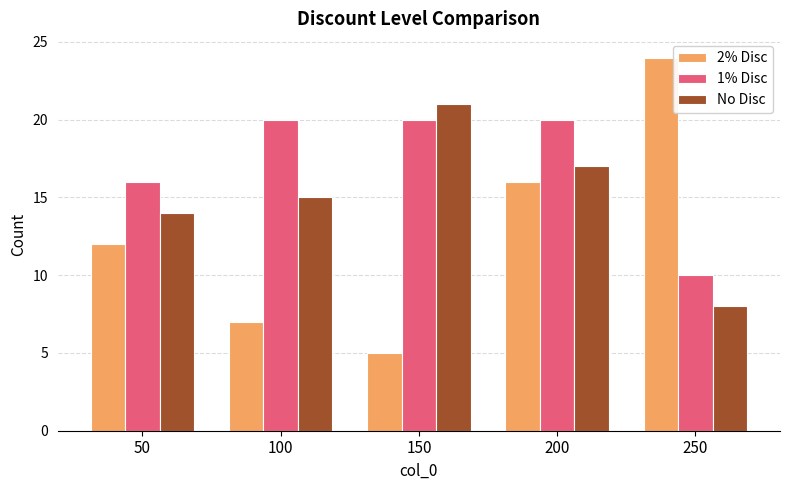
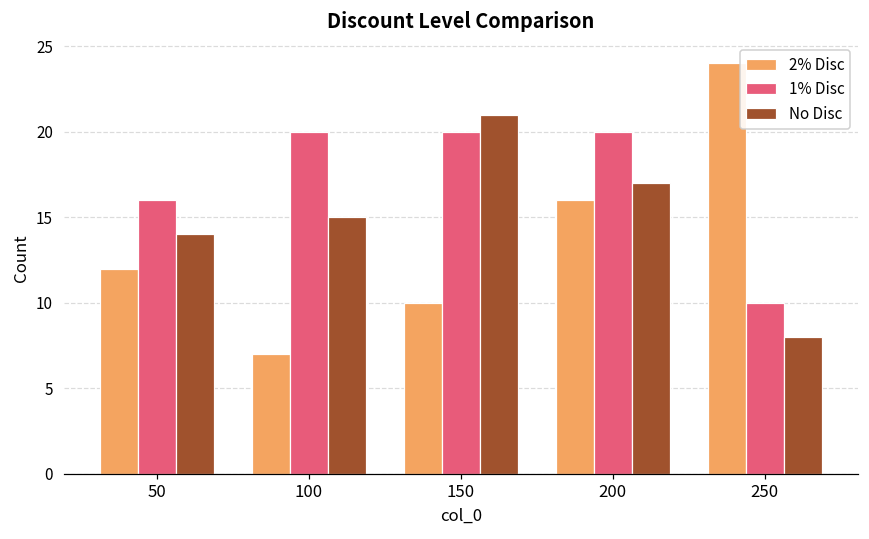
  {
    "2% Disc": {
      "50": 12,
      "100": 7,
-     "150": 5,
+     "150": 10,
      "200": 16,
      "250": 24
    },
    "1% Disc": {
      "50": 16,
      "100": 20,
      "150": 20,
      "200": 20,
      "250": 10
    },
    "No Disc": {
      "50": 14,
      "100": 15,
      "150": 21,
      "200": 17,
      "250": 8
    }
  }
